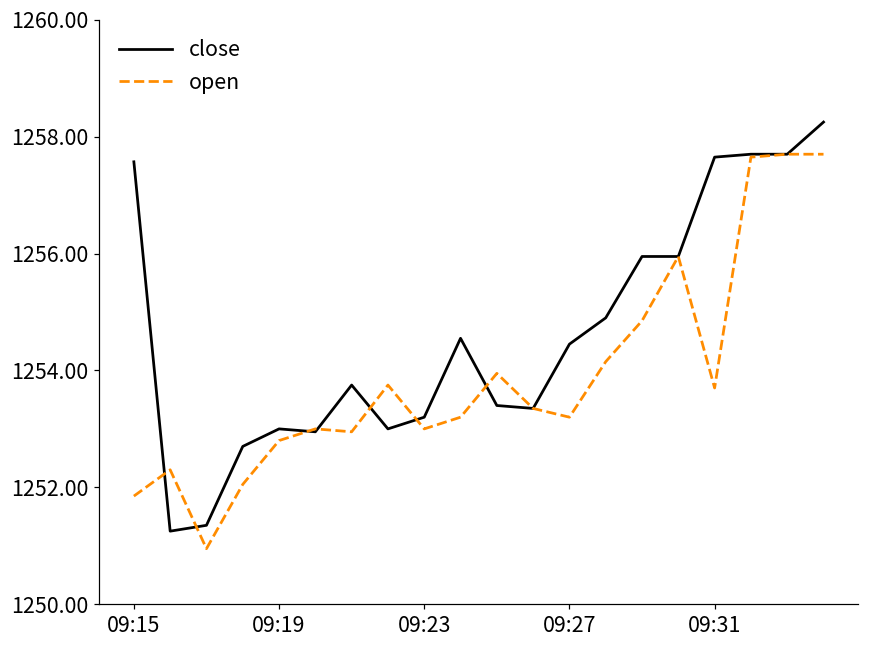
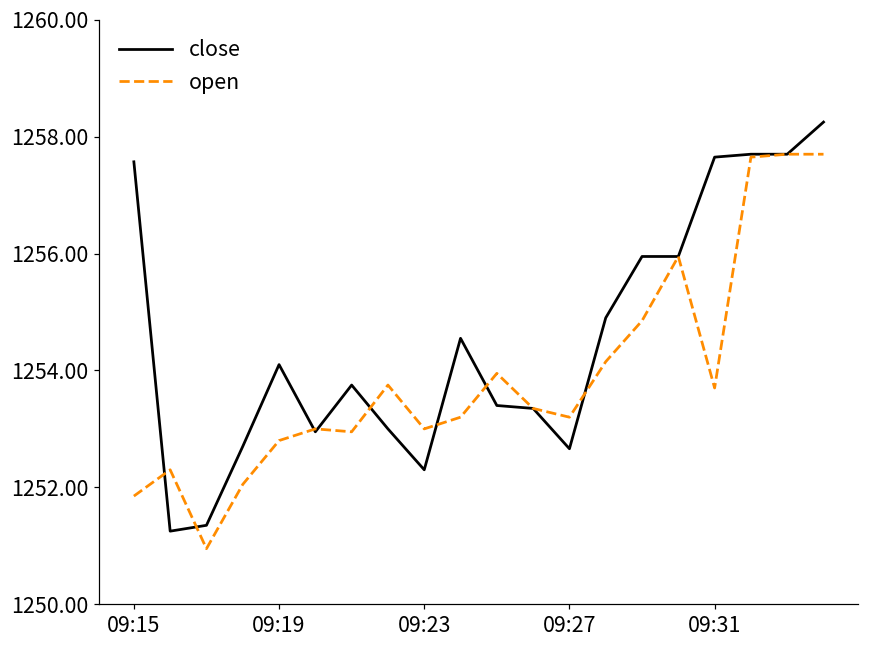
  {
    "close": {
      "09:15": 1257.6,
-     "09:19": 1253.0,
-     "09:23": 1253.2,
-     "09:27": 1254.5,
+     "09:19": 1254.1,
+     "09:23": 1252.3,
+     "09:27": 1252.7,
      "09:31": 1257.7
    },
    "open": {
      "09:15": 1251.9,
      "09:19": 1252.8,
      "09:23": 1253.0,
      "09:27": 1253.2,
      "09:31": 1253.7
    }
  }
